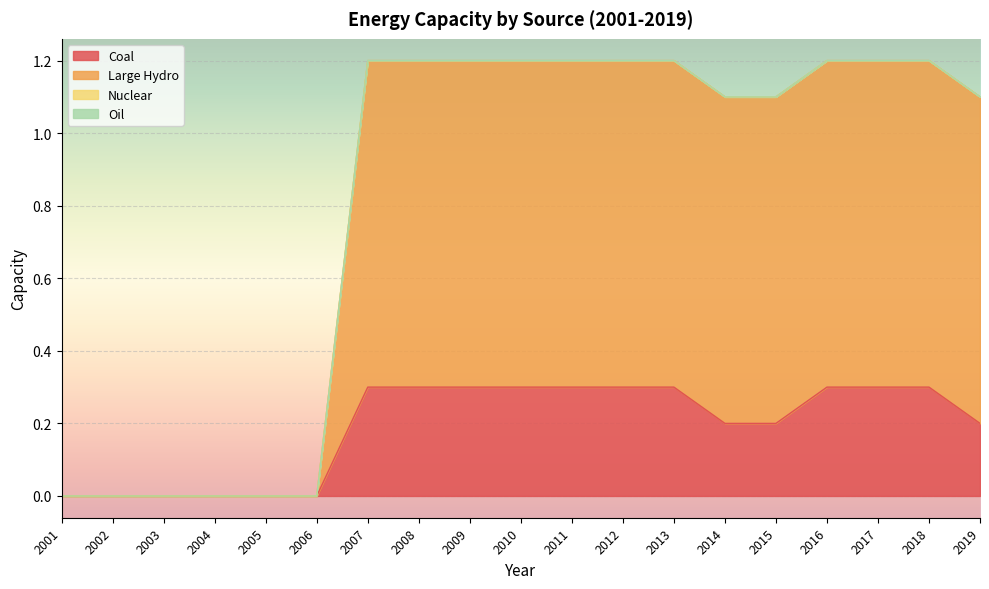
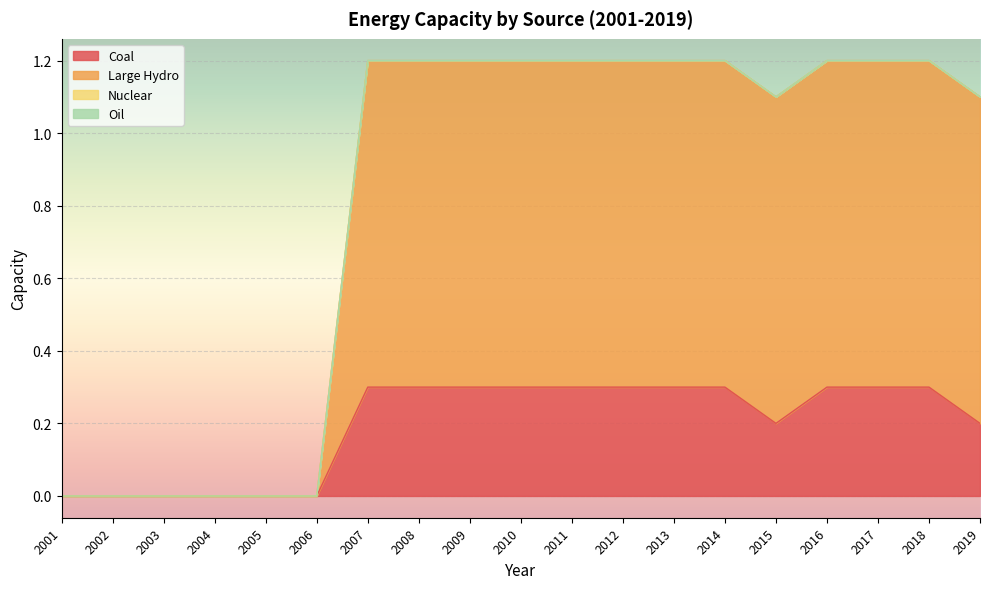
  {
    "Coal": {
      "2007": 0.3,
      "2008": 0.3,
      "2009": 0.3,
      "2010": 0.3,
      "2011": 0.3,
      "2012": 0.3,
      "2013": 0.3,
-     "2014": 0.2,
+     "2014": 0.3,
      "2015": 0.2,
      "2016": 0.3,
      "2017": 0.3,
      "2018": 0.3,
      "2019": 0.2
    }
  }
